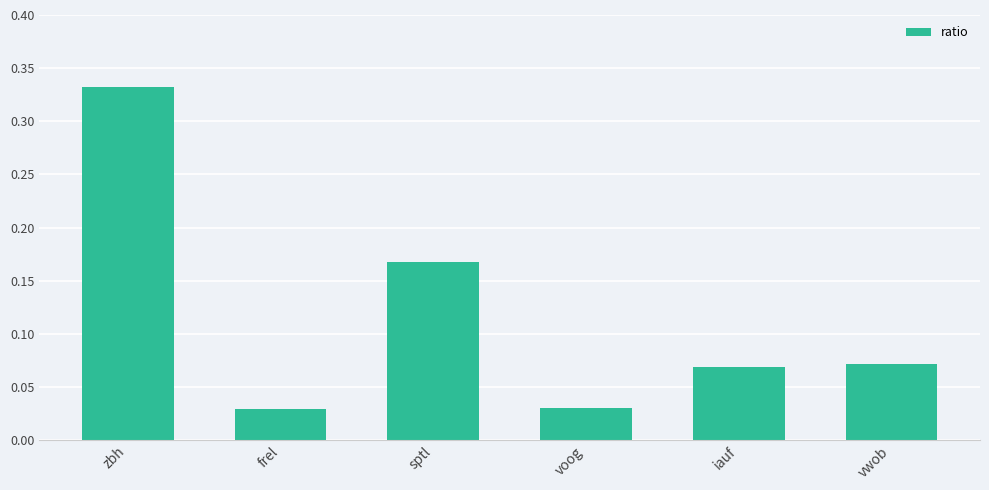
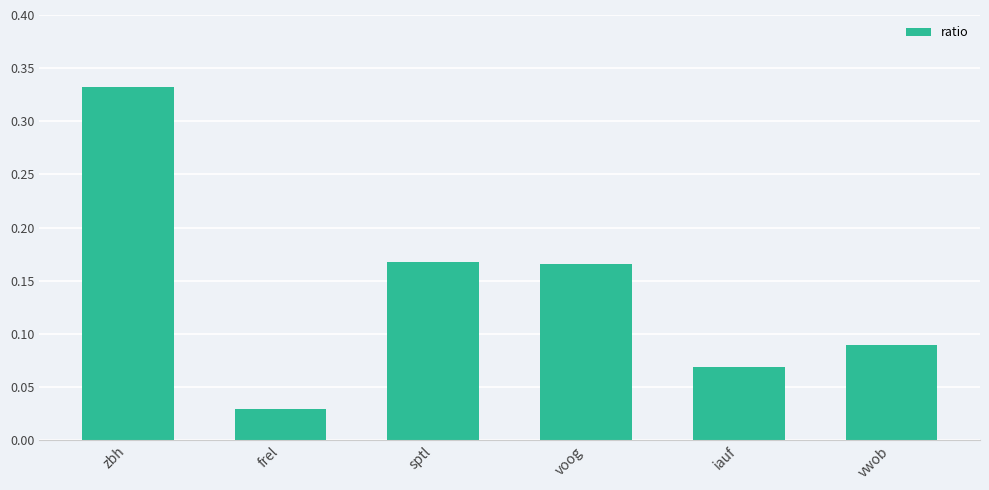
  {
    "zbh": 0.333,
    "frel": 0.029,
    "sptl": 0.168,
-   "voog": 0.030,
+   "voog": 0.166,
    "iauf": 0.069,
-   "vwob": 0.072
+   "vwob": 0.089
  }
